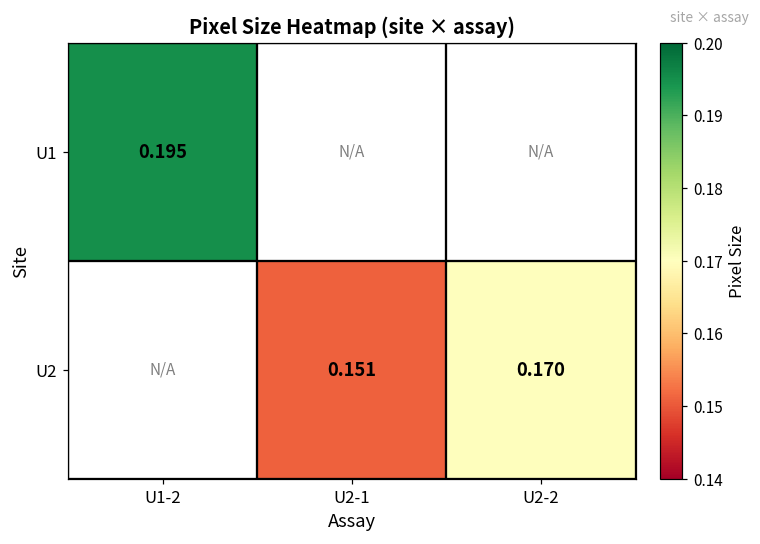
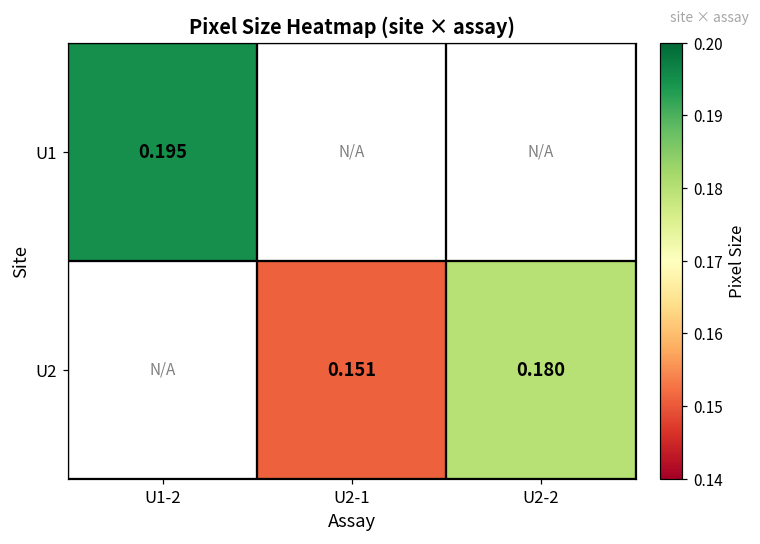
  {
    "U1": {
      "U1-2": 0.195
    },
    "U2": {
      "U2-1": 0.151,
-     "U2-2": 0.170
+     "U2-2": 0.180
    }
  }
